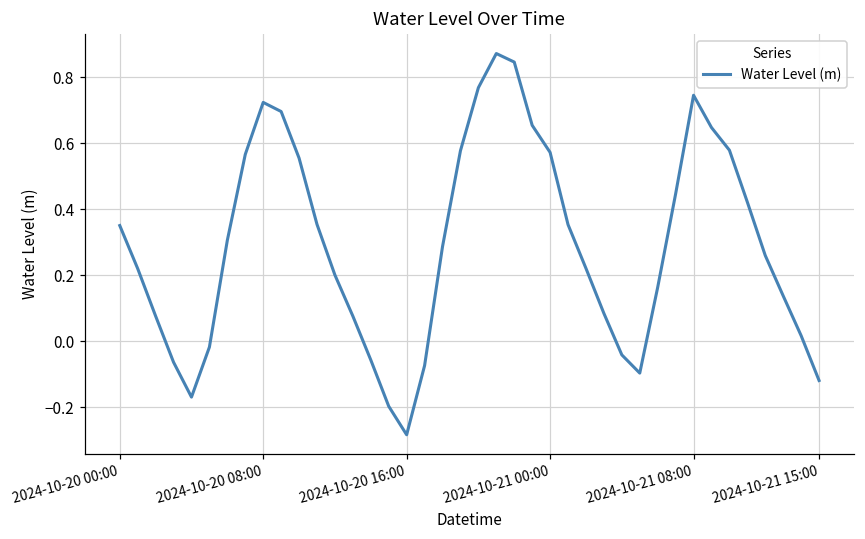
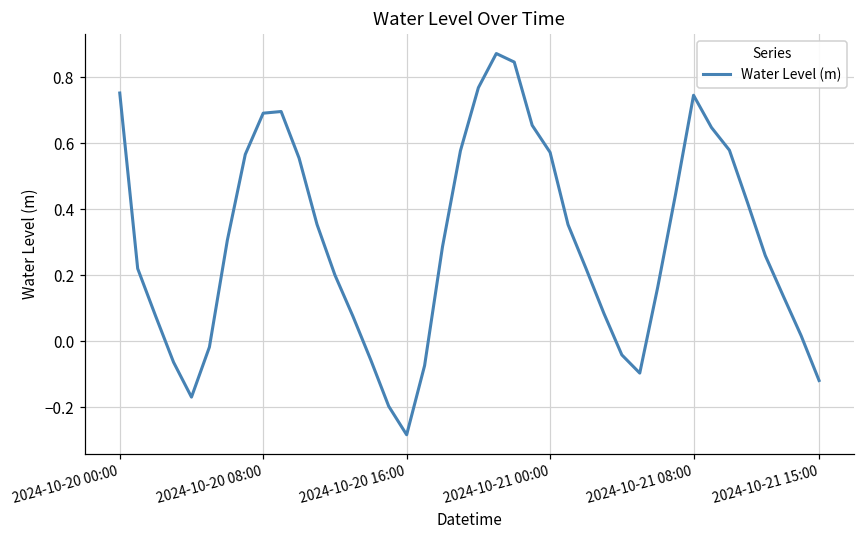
  {
-   "2024-10-20 00:00": 0.35,
-   "2024-10-20 08:00": 0.72,
+   "2024-10-20 00:00": 0.75,
+   "2024-10-20 08:00": 0.69,
    "2024-10-20 16:00": -0.28,
    "2024-10-21 00:00": 0.57,
    "2024-10-21 08:00": 0.75,
    "2024-10-21 15:00": -0.12
  }
